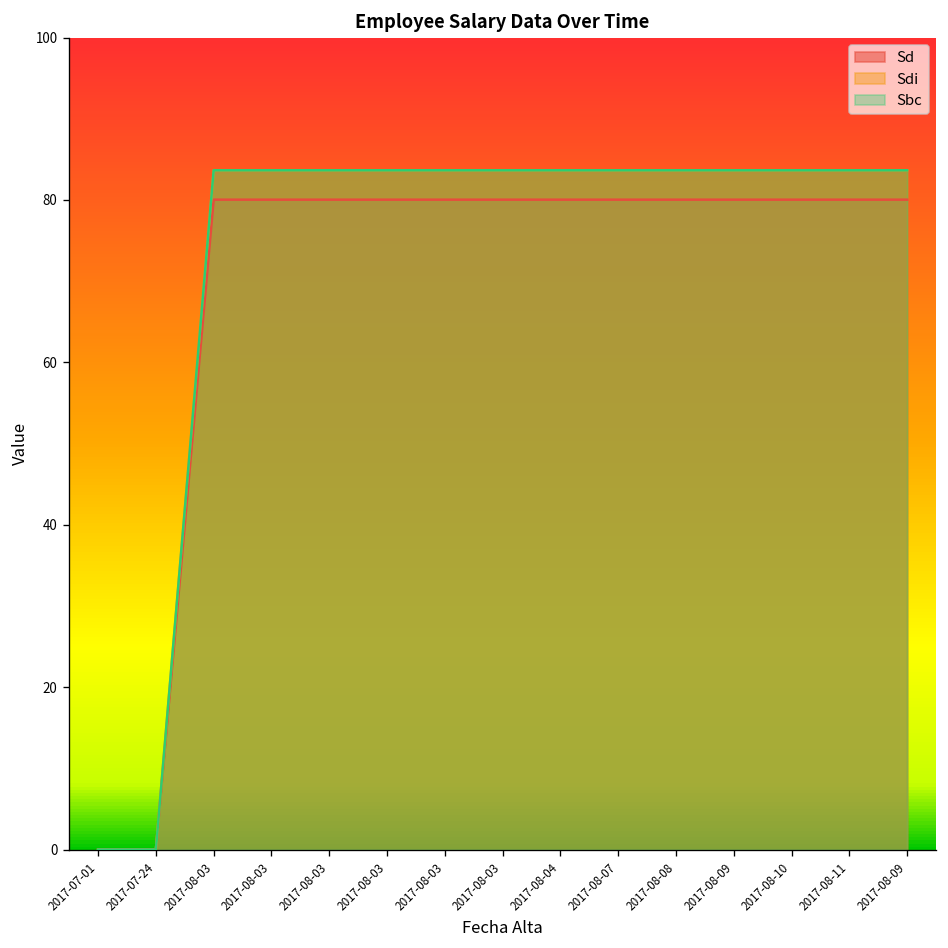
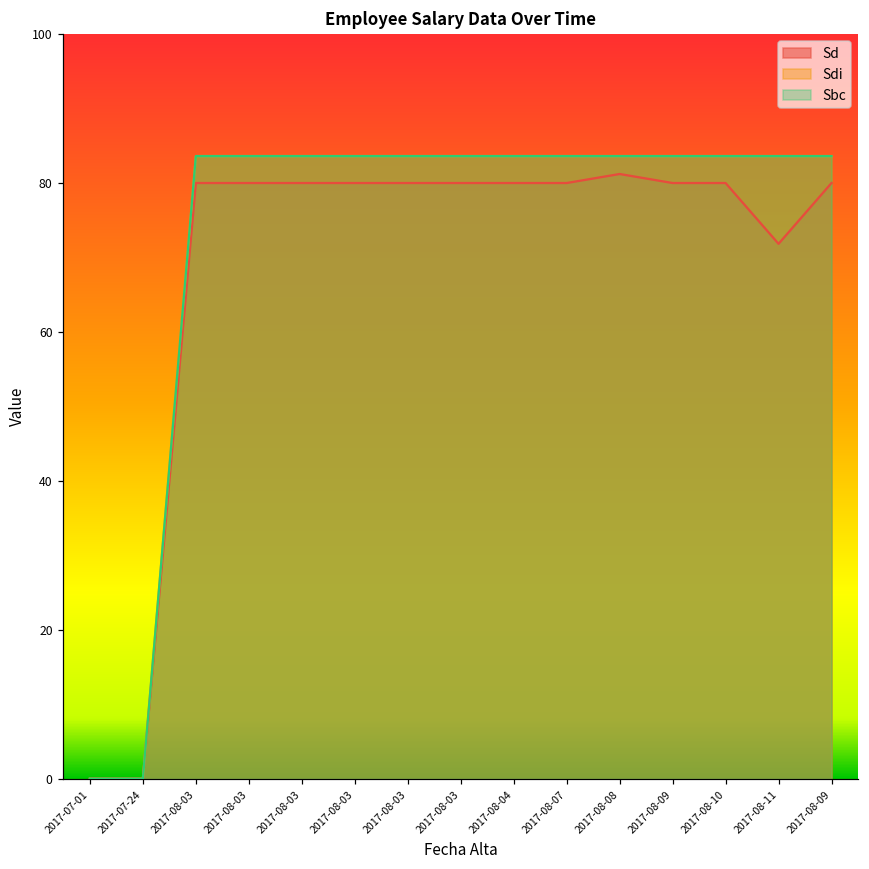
  {
    "Sd": {
      "2017-08-04": 80,
      "2017-08-07": 80,
-     "2017-08-08": 80,
+     "2017-08-08": 81,
      "2017-08-10": 80,
-     "2017-08-11": 80
+     "2017-08-11": 72
    },
    "Sbc": {
      "2017-08-04": 84,
      "2017-08-07": 84,
      "2017-08-08": 84,
      "2017-08-10": 84,
      "2017-08-11": 84
    }
  }
